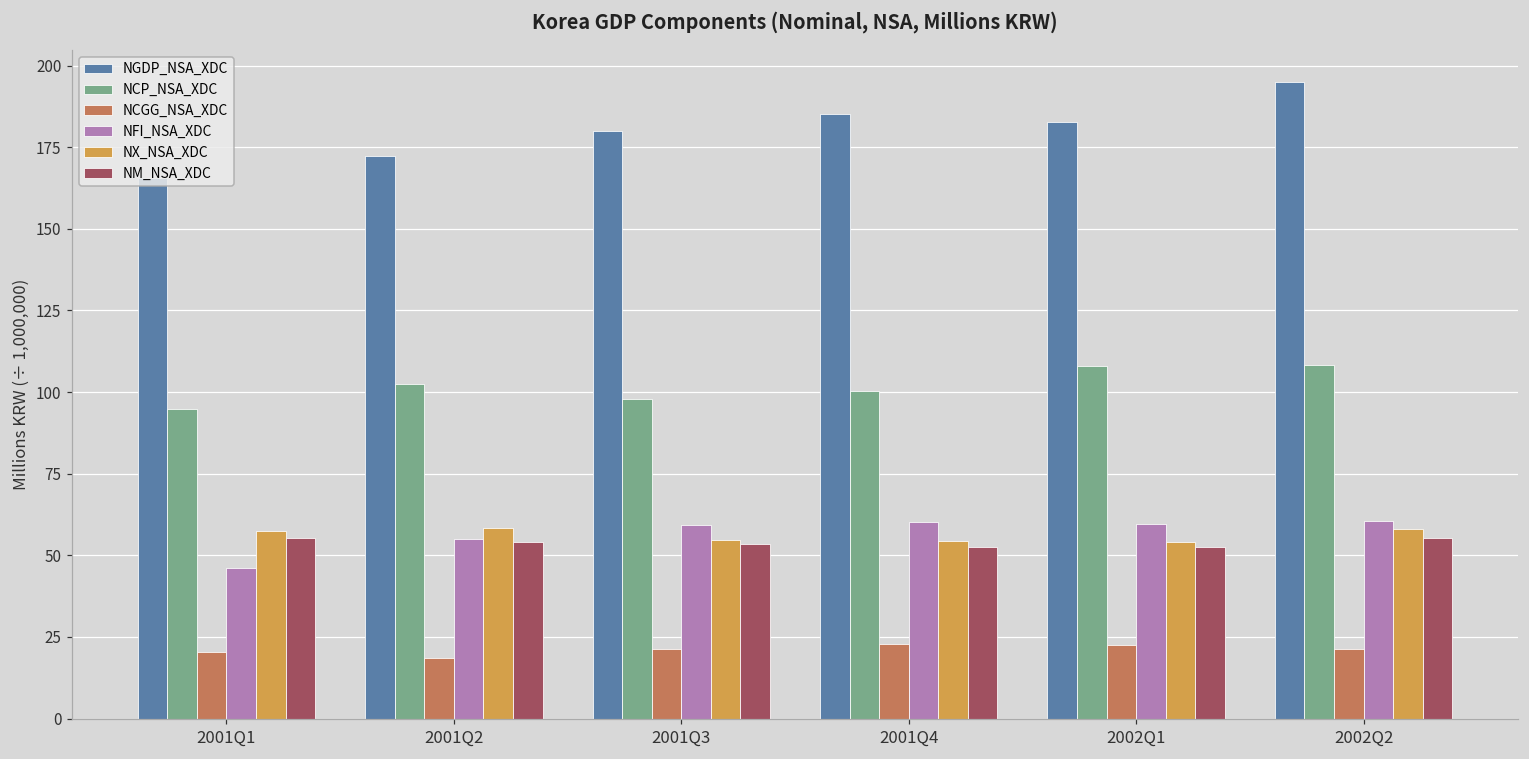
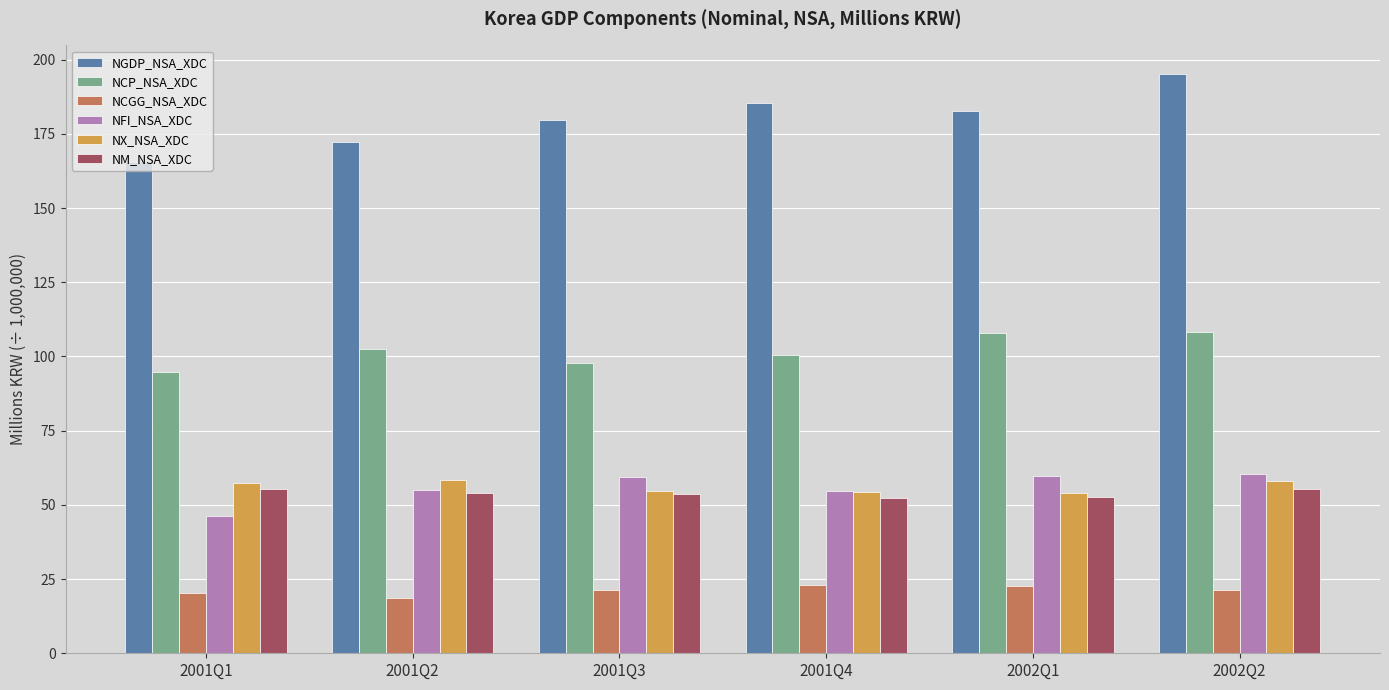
  {
    "NGDP_NSA_XDC": {
      "2001Q2": 172,
      "2001Q3": 180,
      "2001Q4": 185,
      "2002Q1": 183,
      "2002Q2": 195
    },
    "NCP_NSA_XDC": {
      "2001Q1": 95,
      "2001Q2": 102,
      "2001Q3": 98,
      "2001Q4": 100,
      "2002Q1": 108,
      "2002Q2": 108
    },
    "NFI_NSA_XDC": {
      "2001Q1": 46,
      "2001Q2": 55,
      "2001Q3": 59,
-     "2001Q4": 60,
+     "2001Q4": 55,
      "2002Q1": 60,
      "2002Q2": 61
    }
  }
